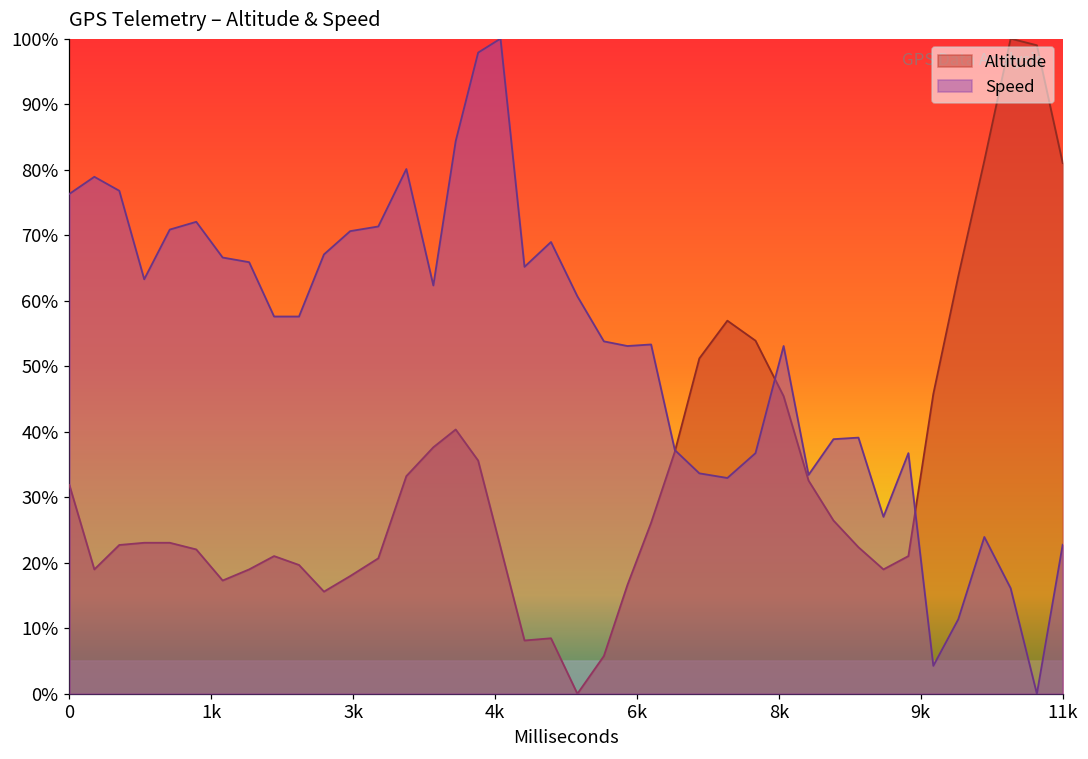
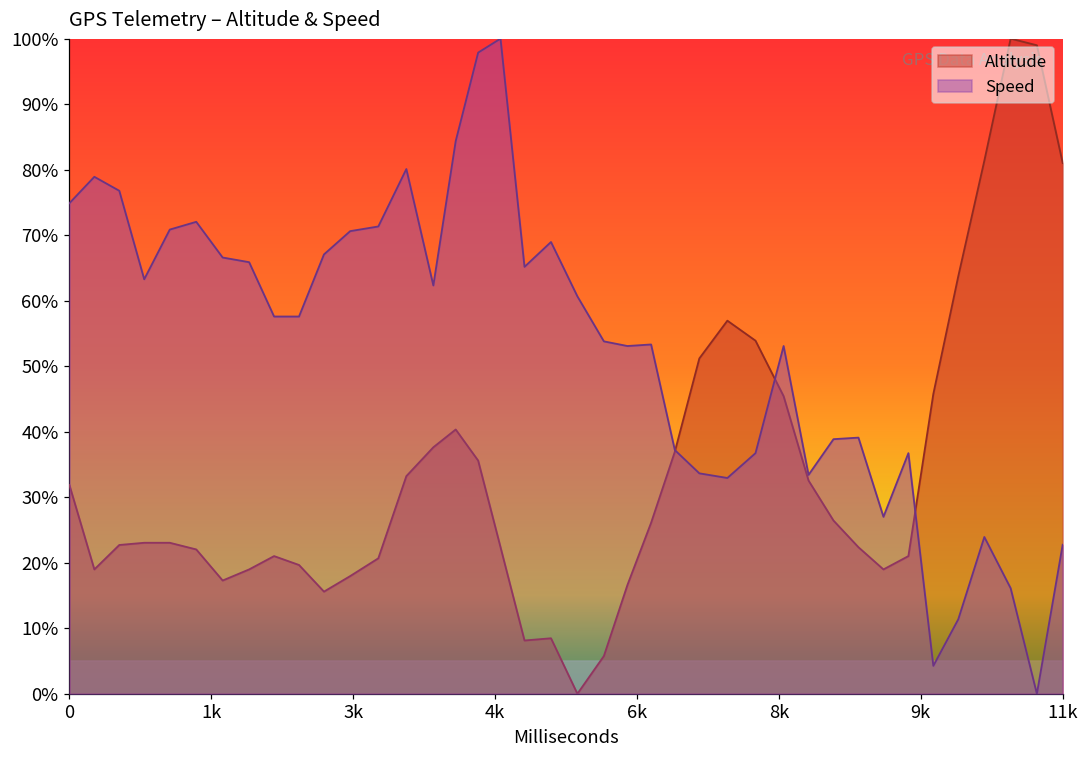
  {
    "Altitude": {
      "0": "32%",
      "11k": "81%"
    },
    "Speed": {
-     "0": "76%",
+     "0": "75%",
      "11k": "23%"
    }
  }
